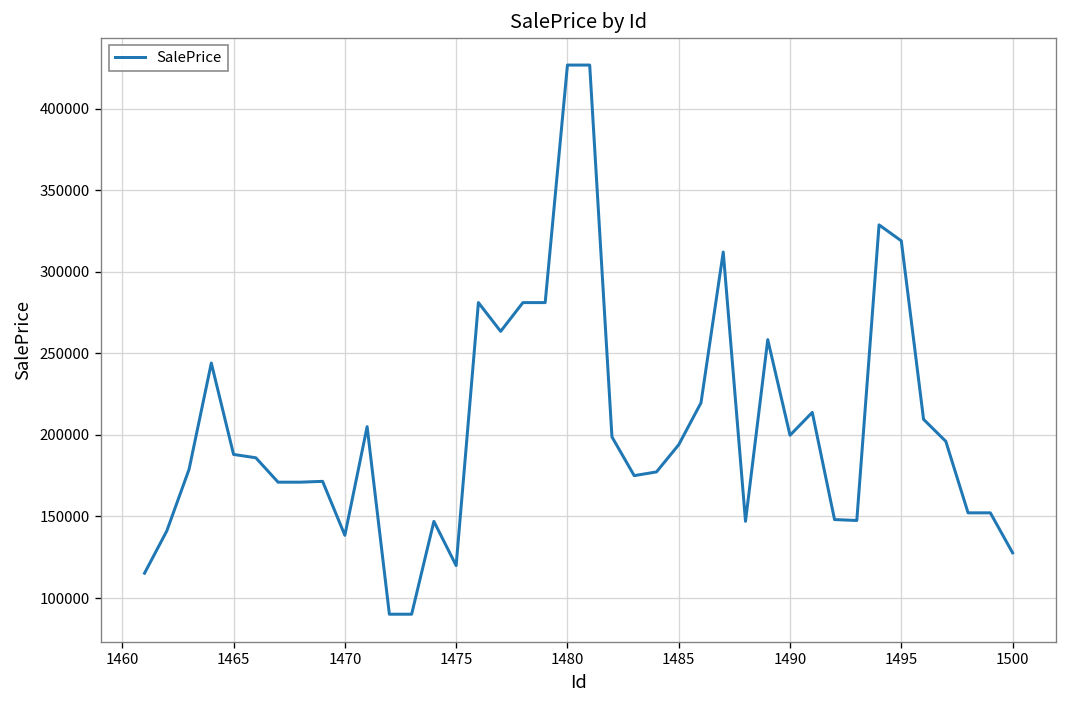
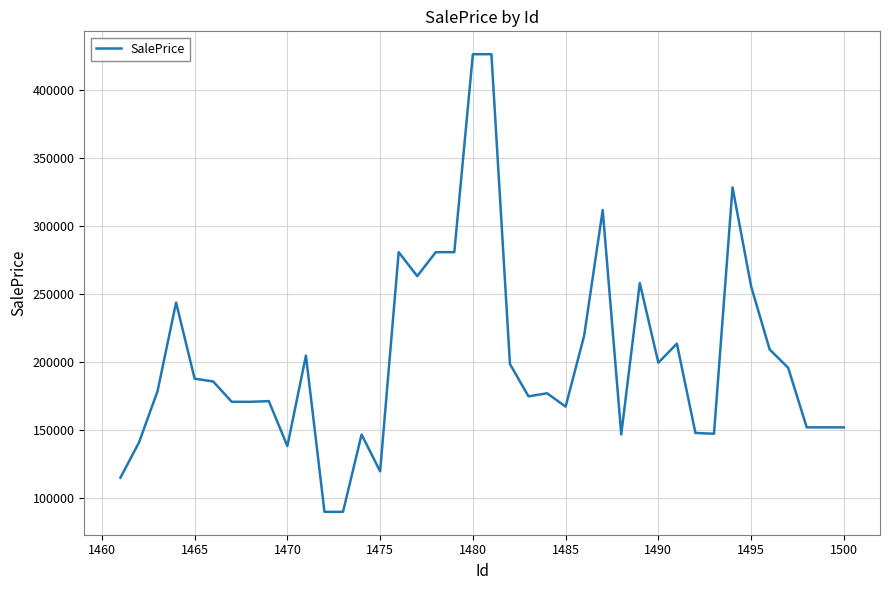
  {
    "1465": 188000,
    "1470": 138000,
    "1475": 120000,
    "1480": 427000,
-   "1485": 194000,
+   "1485": 167000,
    "1490": 200000,
-   "1495": 319000,
-   "1500": 128000
+   "1495": 256000,
+   "1500": 152000
  }
